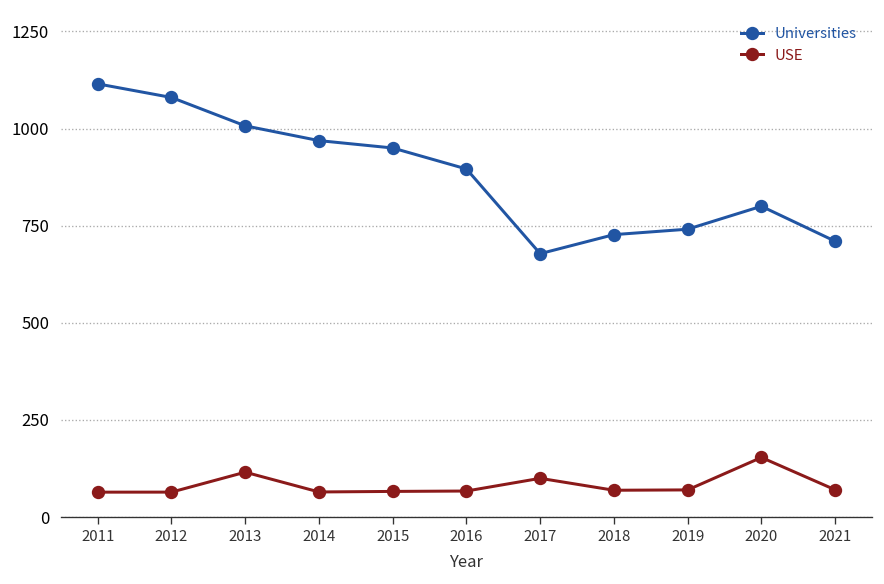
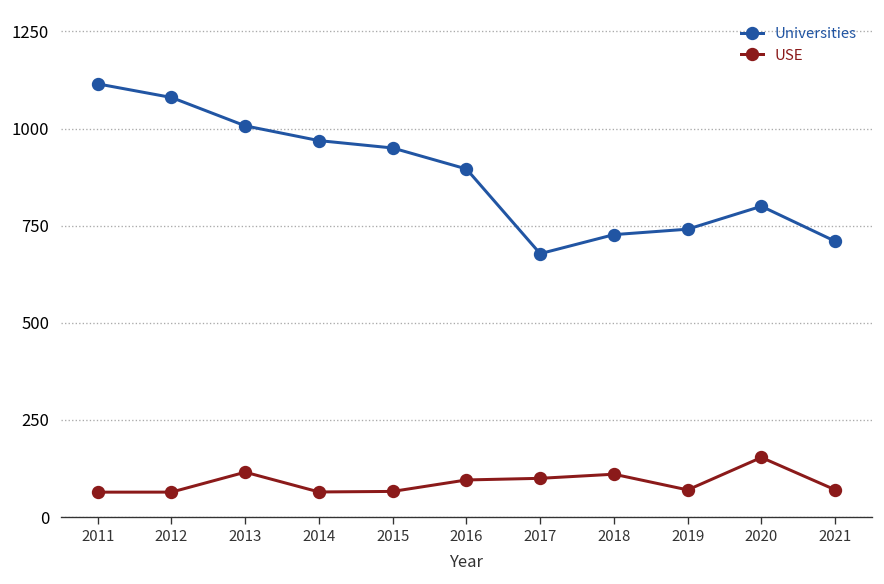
  {
    "Universities": {
      "2011": 1120,
      "2012": 1080,
      "2013": 1010,
      "2014": 970,
      "2015": 950,
      "2016": 900,
      "2017": 680,
      "2018": 730,
      "2019": 740,
      "2020": 800,
      "2021": 710
    },
    "USE": {
      "2011": 60,
      "2012": 60,
      "2013": 120,
      "2014": 60,
      "2015": 70,
-     "2016": 70,
+     "2016": 100,
      "2017": 100,
-     "2018": 70,
+     "2018": 110,
      "2019": 70,
      "2020": 150,
      "2021": 70
    }
  }
